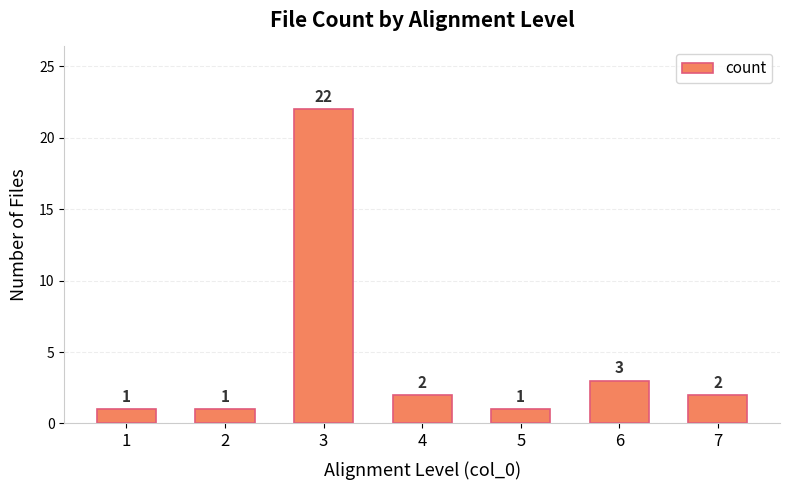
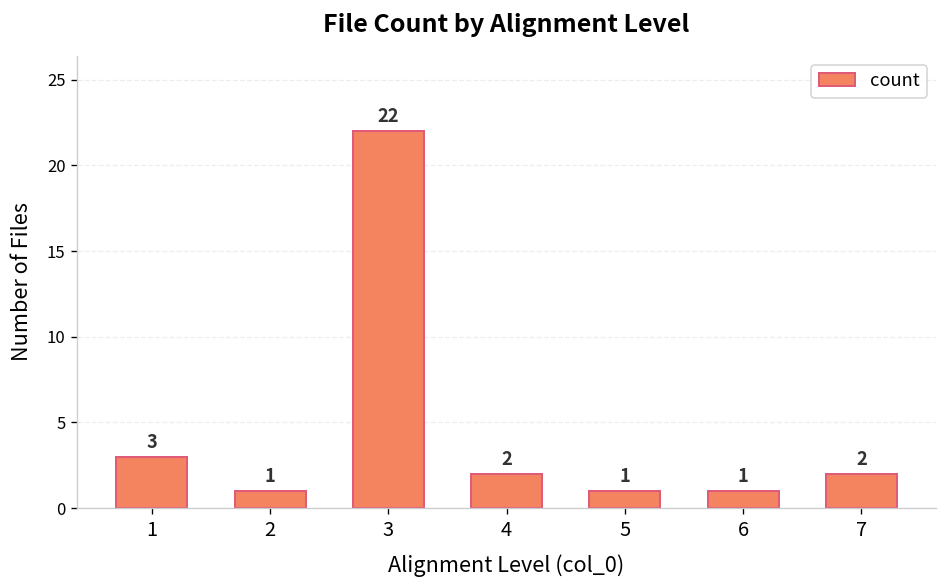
  {
-   "1": 1,
+   "1": 3,
    "2": 1,
    "3": 22,
    "4": 2,
    "5": 1,
-   "6": 3,
+   "6": 1,
    "7": 2
  }
